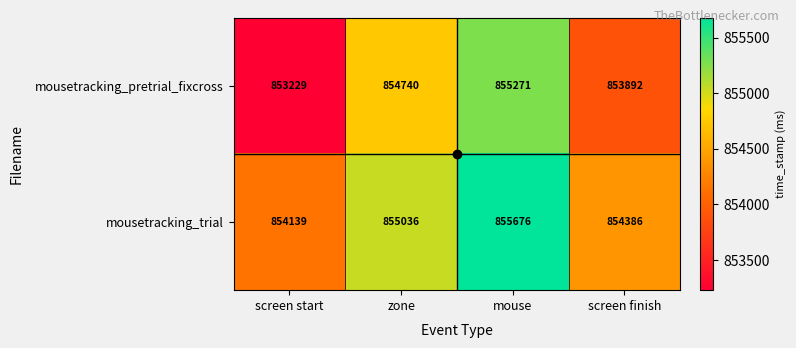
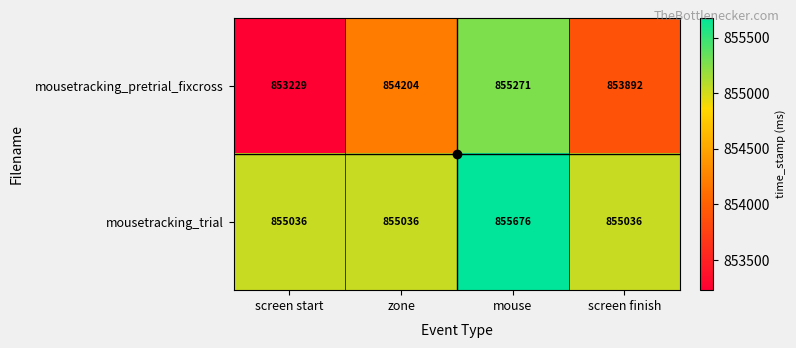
  {
    "mousetracking_pretrial_fixcross": {
      "screen start": 853229,
-     "zone": 854740,
+     "zone": 854204,
      "mouse": 855271,
      "screen finish": 853892
    },
    "mousetracking_trial": {
-     "screen start": 854139,
+     "screen start": 855036,
      "zone": 855036,
      "mouse": 855676,
-     "screen finish": 854386
+     "screen finish": 855036
    }
  }
